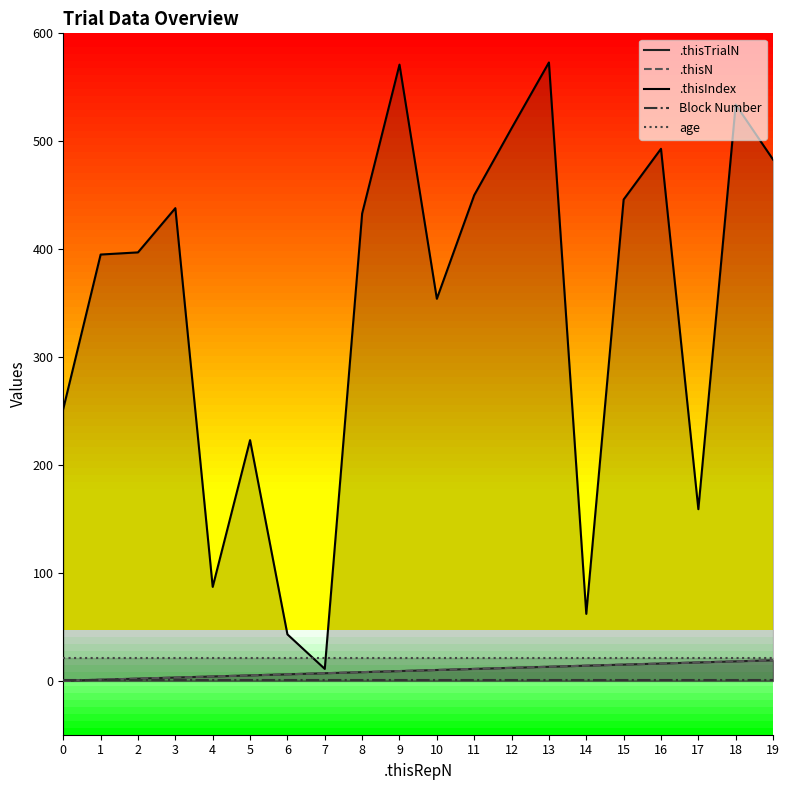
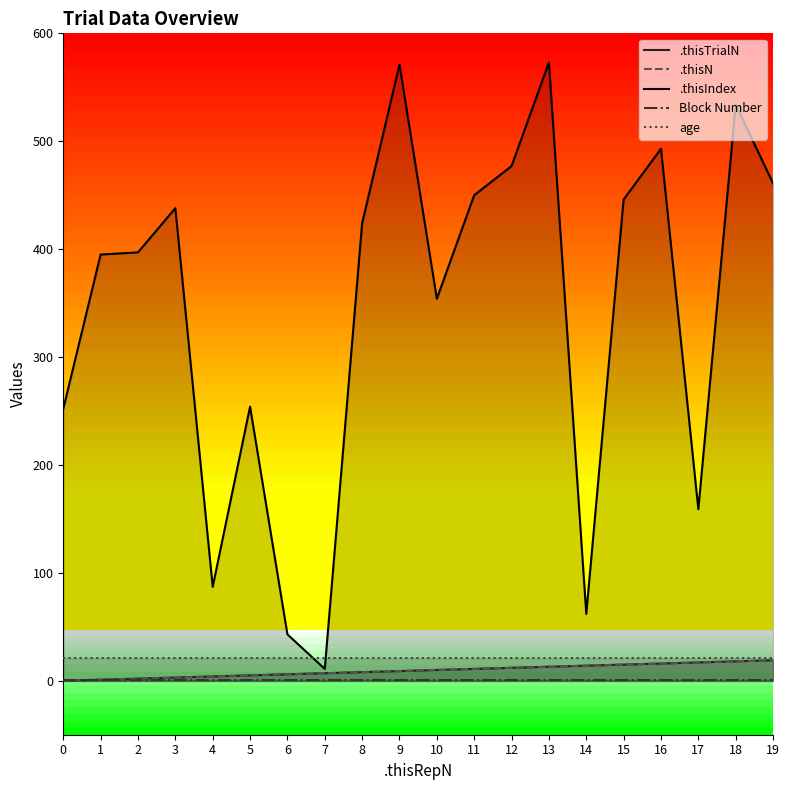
  {
    ".thisIndex": {
      "0": 252,
      "1": 395,
      "2": 397,
      "3": 438,
      "4": 87,
-     "5": 223,
+     "5": 254,
      "6": 43,
      "7": 11,
-     "8": 433,
+     "8": 424,
      "9": 571,
      "10": 354,
      "11": 450,
-     "12": 512,
+     "12": 477,
      "13": 573,
      "14": 62,
      "15": 446,
      "16": 493,
      "17": 159,
-     "19": 483
+     "19": 461
    }
  }
